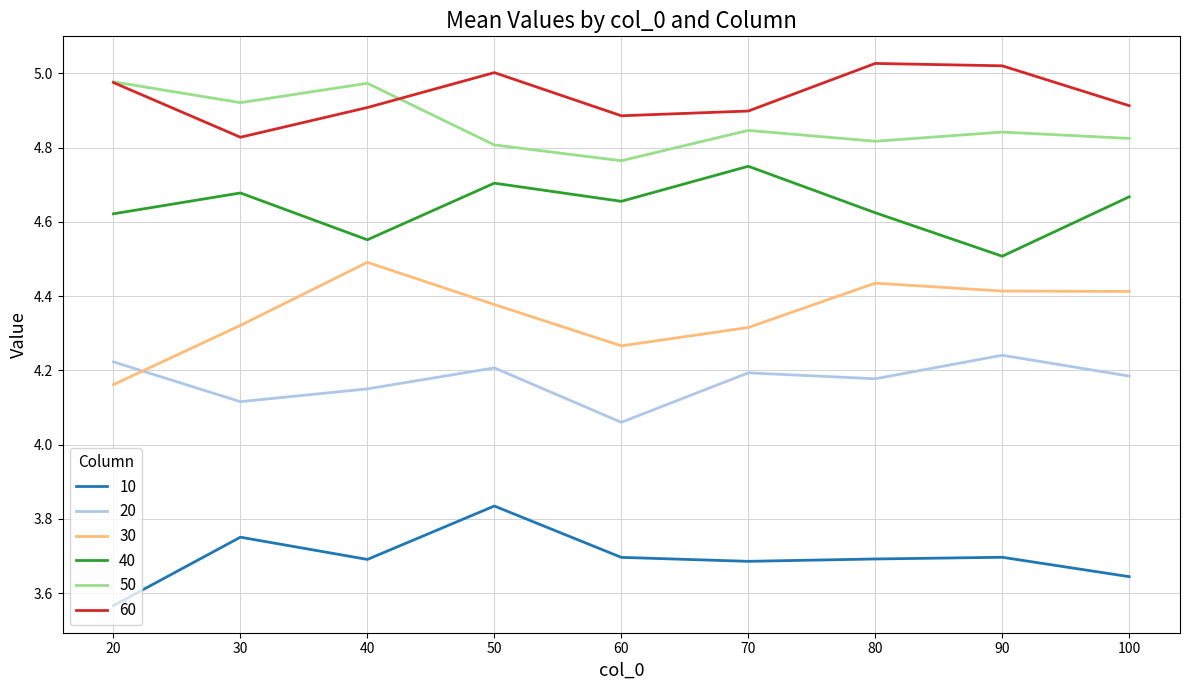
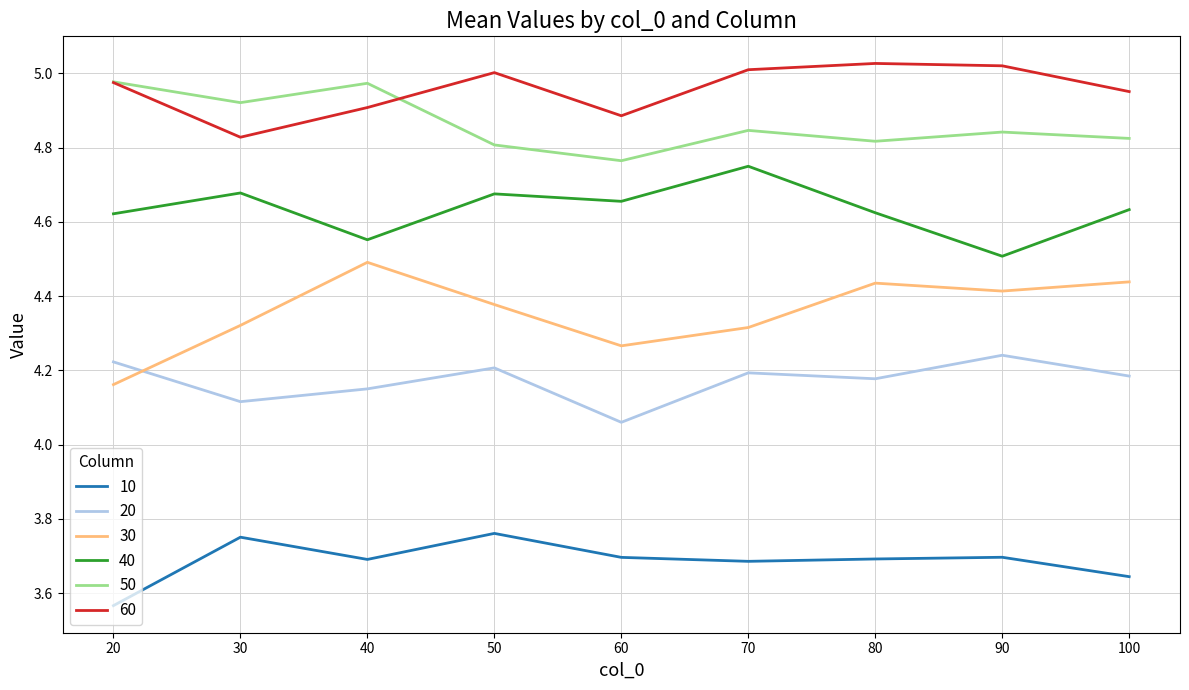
  {
    "10": {
      "30": 3.75,
      "40": 3.69,
-     "50": 3.83,
+     "50": 3.76,
      "60": 3.70,
      "70": 3.69,
      "80": 3.69,
      "90": 3.70,
      "100": 3.64
    },
    "20": {
      "20": 4.22,
      "30": 4.12,
      "40": 4.15,
      "50": 4.21,
      "60": 4.06,
      "70": 4.19,
      "80": 4.18,
      "90": 4.24,
      "100": 4.18
    },
    "30": {
      "20": 4.16,
      "30": 4.32,
      "40": 4.49,
      "50": 4.38,
      "60": 4.27,
      "70": 4.32,
      "80": 4.44,
      "90": 4.41,
-     "100": 4.41
+     "100": 4.44
    },
    "40": {
      "20": 4.62,
      "30": 4.68,
      "40": 4.55,
-     "50": 4.70,
+     "50": 4.68,
      "60": 4.66,
      "70": 4.75,
      "80": 4.62,
      "90": 4.51,
-     "100": 4.67
+     "100": 4.63
    },
    "50": {
      "30": 4.92,
      "40": 4.97,
      "50": 4.81,
      "60": 4.76,
      "70": 4.85,
      "80": 4.82,
      "90": 4.84,
      "100": 4.83
    },
    "60": {
      "30": 4.83,
      "40": 4.91,
      "50": 5.00,
      "60": 4.89,
-     "70": 4.90,
+     "70": 5.01,
      "80": 5.03,
      "90": 5.02,
-     "100": 4.91
+     "100": 4.95
    }
  }
